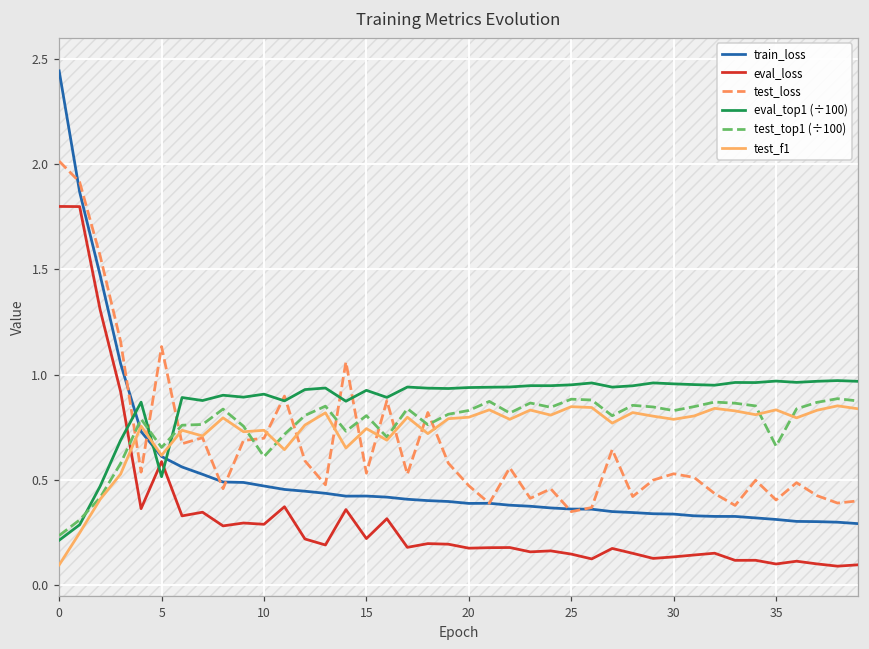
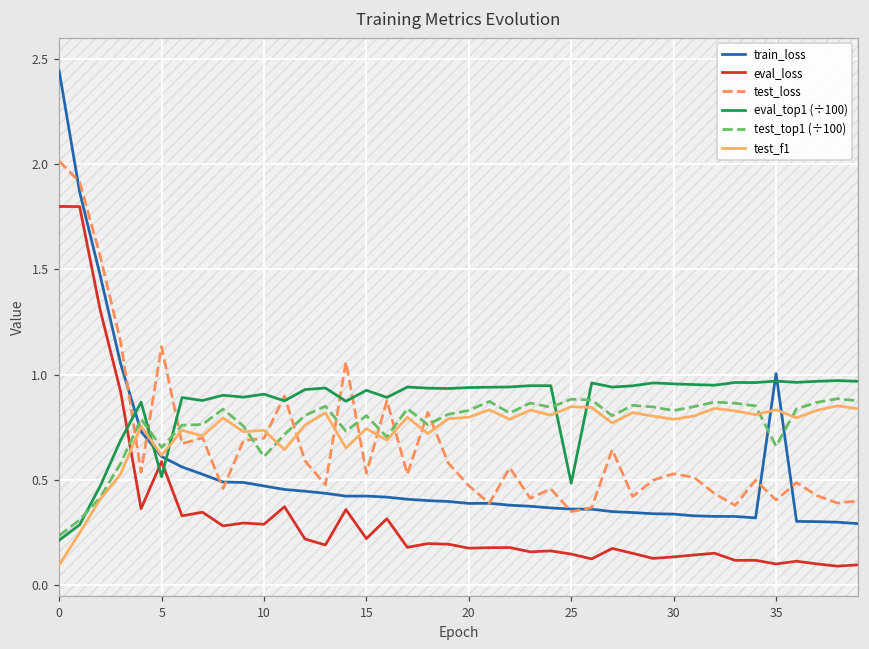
  {
    "train_loss": {
      "0": 2.44,
      "10": 0.47,
      "15": 0.42,
      "20": 0.39,
      "30": 0.34,
-     "35": 0.31
+     "35": 1.00
    },
    "eval_loss": {
      "0": 1.80,
      "5": 0.59,
      "10": 0.29,
      "15": 0.22,
      "20": 0.18,
      "25": 0.15,
      "30": 0.14,
      "35": 0.10
    },
    "eval_top1 (÷100)": {
      "0": 0.21,
      "5": 0.52,
      "10": 0.91,
      "15": 0.93,
      "20": 0.94,
-     "25": 0.95,
+     "25": 0.48,
      "30": 0.96,
      "35": 0.97
    },
    "test_top1 (÷100)": {
      "0": 0.24,
      "5": 0.65,
      "10": 0.61,
      "15": 0.81,
      "20": 0.83,
      "25": 0.88,
      "30": 0.83,
      "35": 0.66
    }
  }
